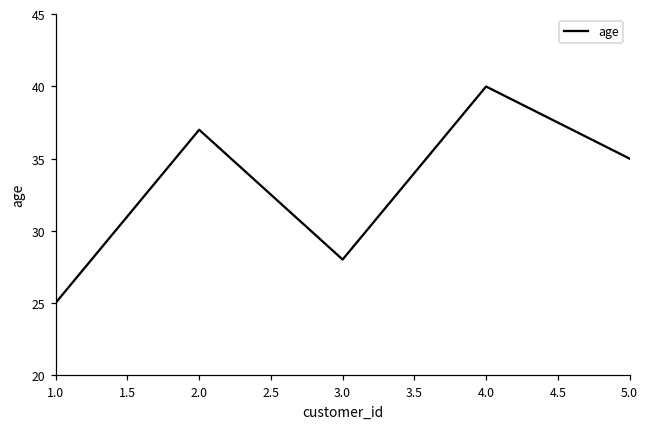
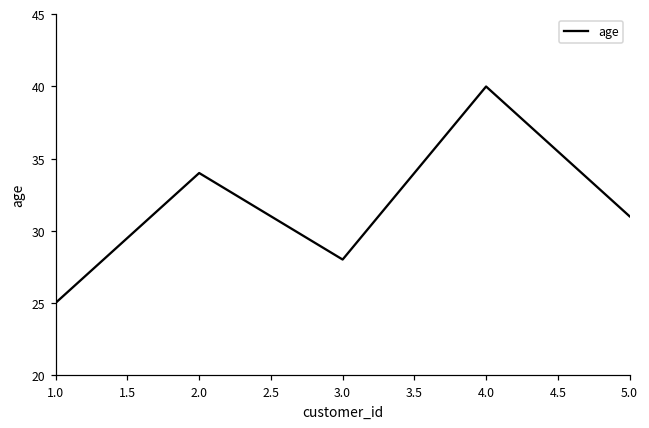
  {
    "1.0": 25,
-   "2.0": 37,
+   "2.0": 34,
    "3.0": 28,
    "4.0": 40,
-   "5.0": 35
+   "5.0": 31
  }
